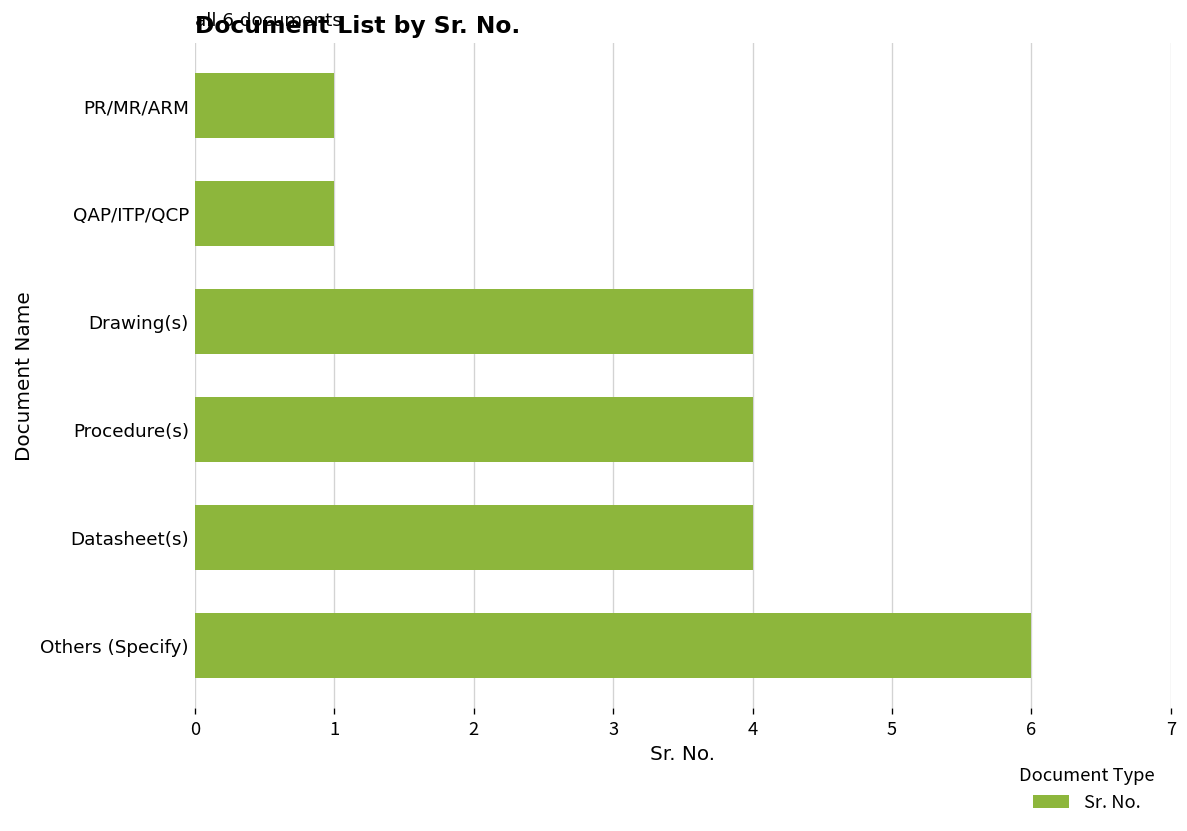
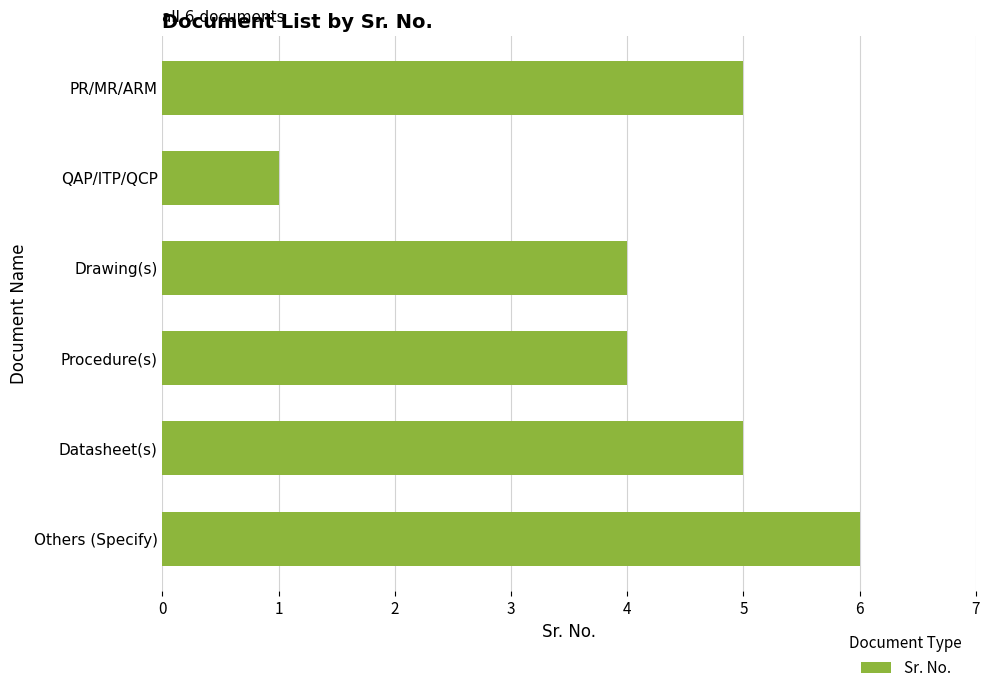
  {
-   "PR/MR/ARM": 1,
+   "PR/MR/ARM": 5,
    "QAP/ITP/QCP": 1,
    "Drawing(s)": 4,
    "Procedure(s)": 4,
-   "Datasheet(s)": 4,
+   "Datasheet(s)": 5,
    "Others (Specify)": 6
  }
